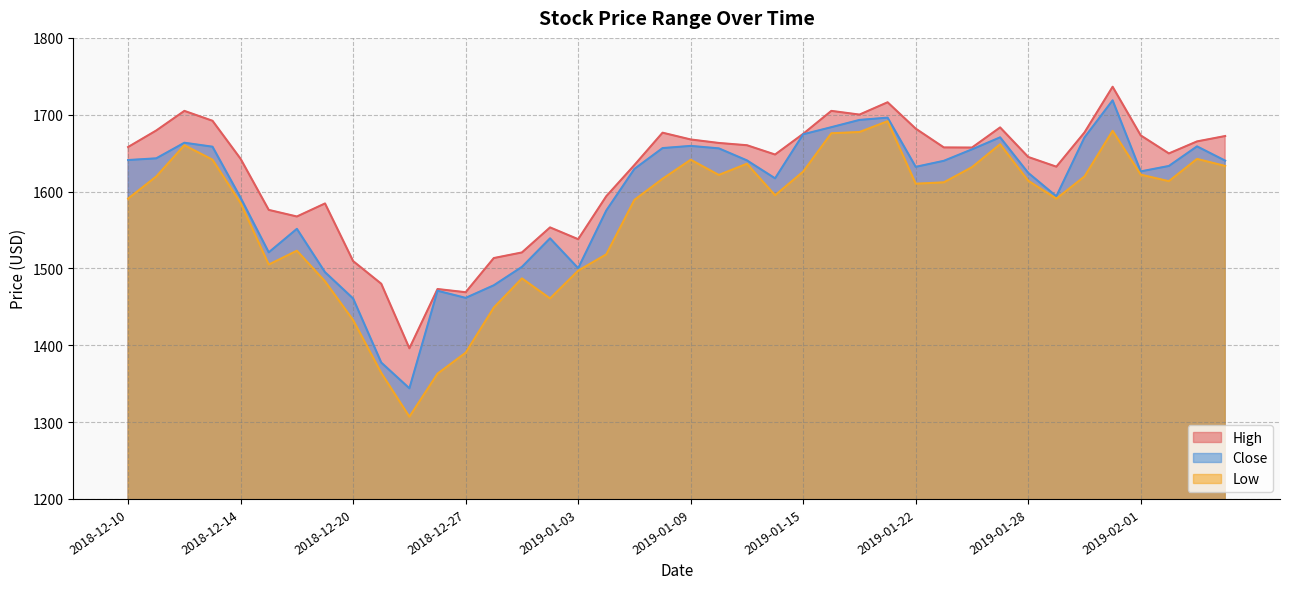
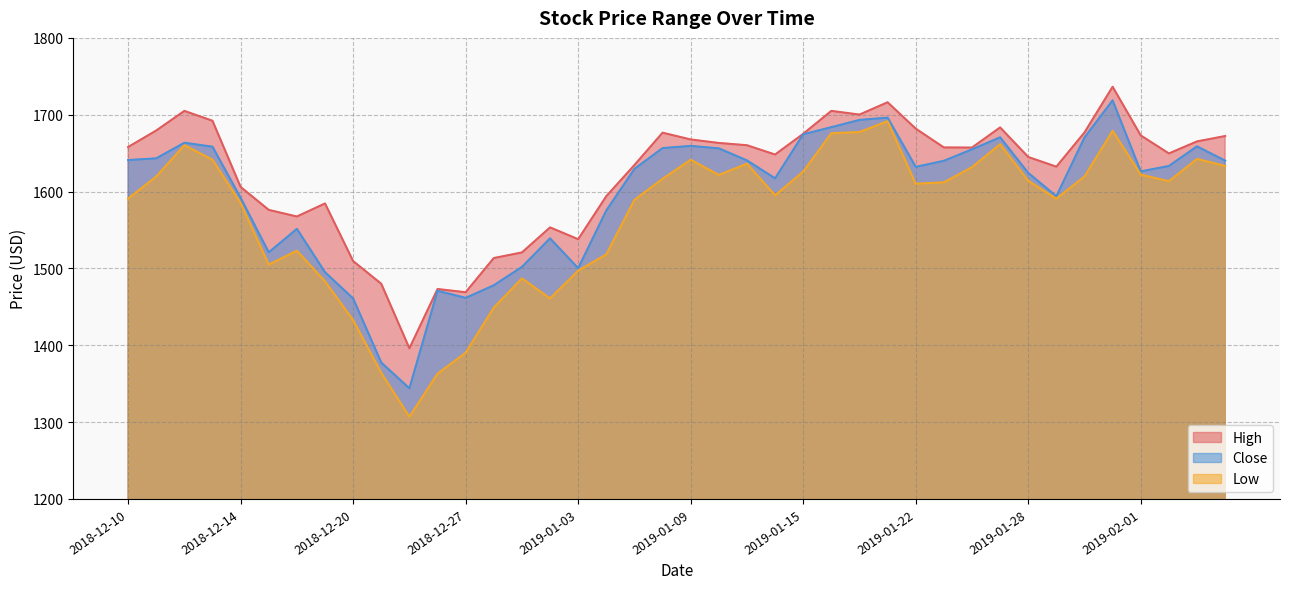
  {
    "High": {
      "2018-12-10": 1660,
-     "2018-12-14": 1640,
+     "2018-12-14": 1610,
      "2018-12-20": 1510,
      "2018-12-27": 1470,
      "2019-01-03": 1540,
      "2019-01-09": 1670,
      "2019-01-22": 1680,
      "2019-01-28": 1650,
      "2019-02-01": 1670
    },
    "Close": {
      "2018-12-10": 1640,
      "2018-12-14": 1590,
      "2018-12-20": 1460,
      "2018-12-27": 1460,
      "2019-01-09": 1660,
      "2019-01-22": 1630,
      "2019-01-28": 1620,
      "2019-02-01": 1630
    },
    "Low": {
      "2018-12-10": 1590,
      "2018-12-14": 1590,
      "2018-12-20": 1430,
      "2018-12-27": 1390,
      "2019-01-09": 1640,
      "2019-01-15": 1630,
      "2019-01-22": 1610,
      "2019-01-28": 1610,
      "2019-02-01": 1620
    }
  }
